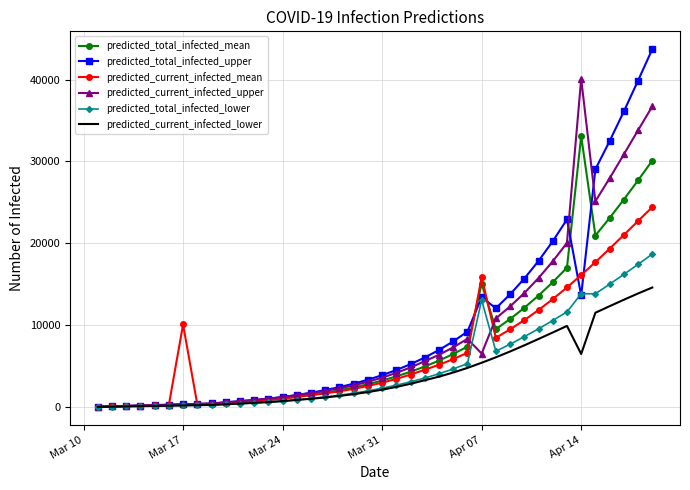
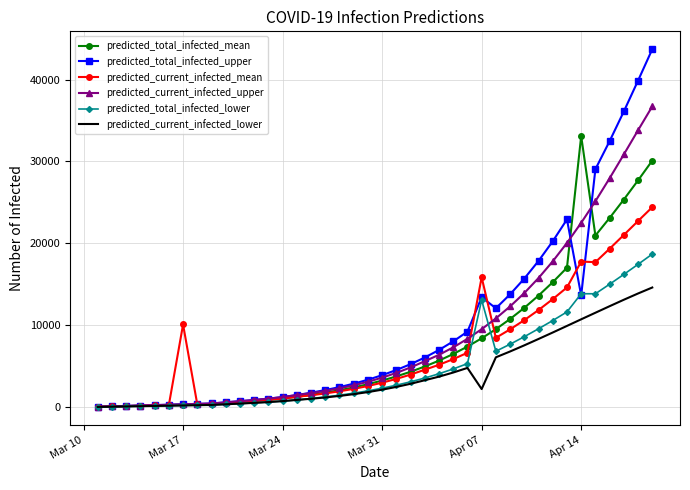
  {
    "predicted_total_infected_mean": {
-     "Apr 07": 15000,
+     "Apr 07": 8000,
      "Apr 14": 33000
    },
    "predicted_total_infected_upper": {
      "Apr 07": 13000
    },
    "predicted_current_infected_mean": {
      "Mar 17": 10000,
      "Apr 07": 16000,
-     "Apr 14": 16000
+     "Apr 14": 18000
    },
    "predicted_current_infected_upper": {
-     "Apr 07": 7000,
-     "Apr 14": 40000
+     "Apr 07": 10000,
+     "Apr 14": 23000
    },
    "predicted_total_infected_lower": {
      "Apr 07": 13000
    },
    "predicted_current_infected_lower": {
-     "Apr 07": 5000,
-     "Apr 14": 6000
+     "Apr 07": 2000,
+     "Apr 14": 11000
    }
  }
